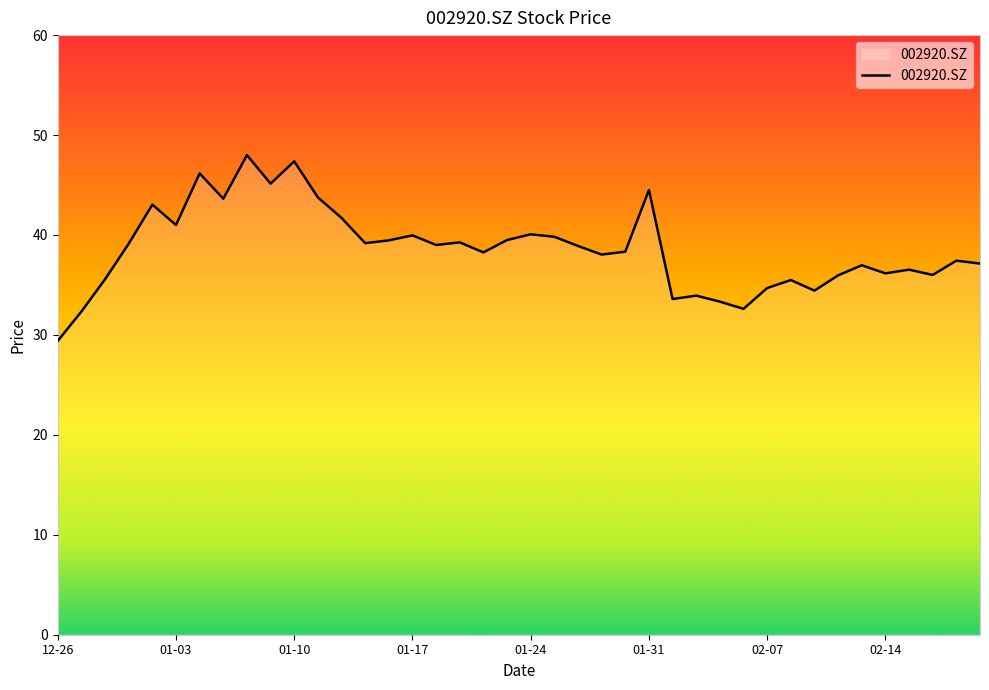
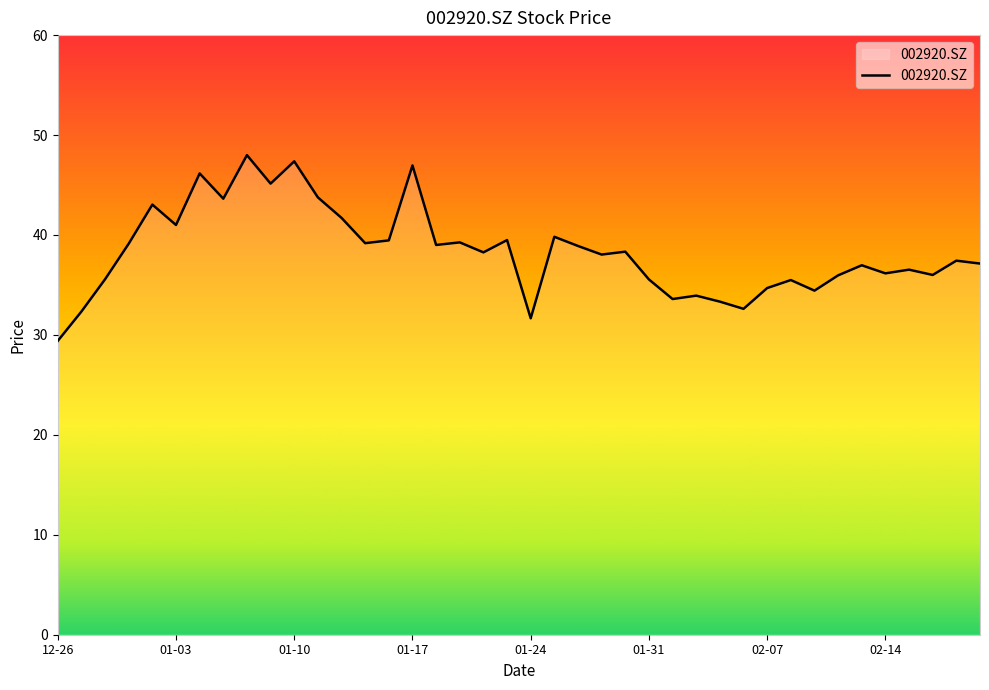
  {
    "12-26": 29,
    "01-03": 41,
    "01-10": 47,
-   "01-17": 40,
-   "01-24": 40,
-   "01-31": 45,
+   "01-17": 47,
+   "01-24": 32,
+   "01-31": 36,
    "02-07": 35,
    "02-14": 36
  }
